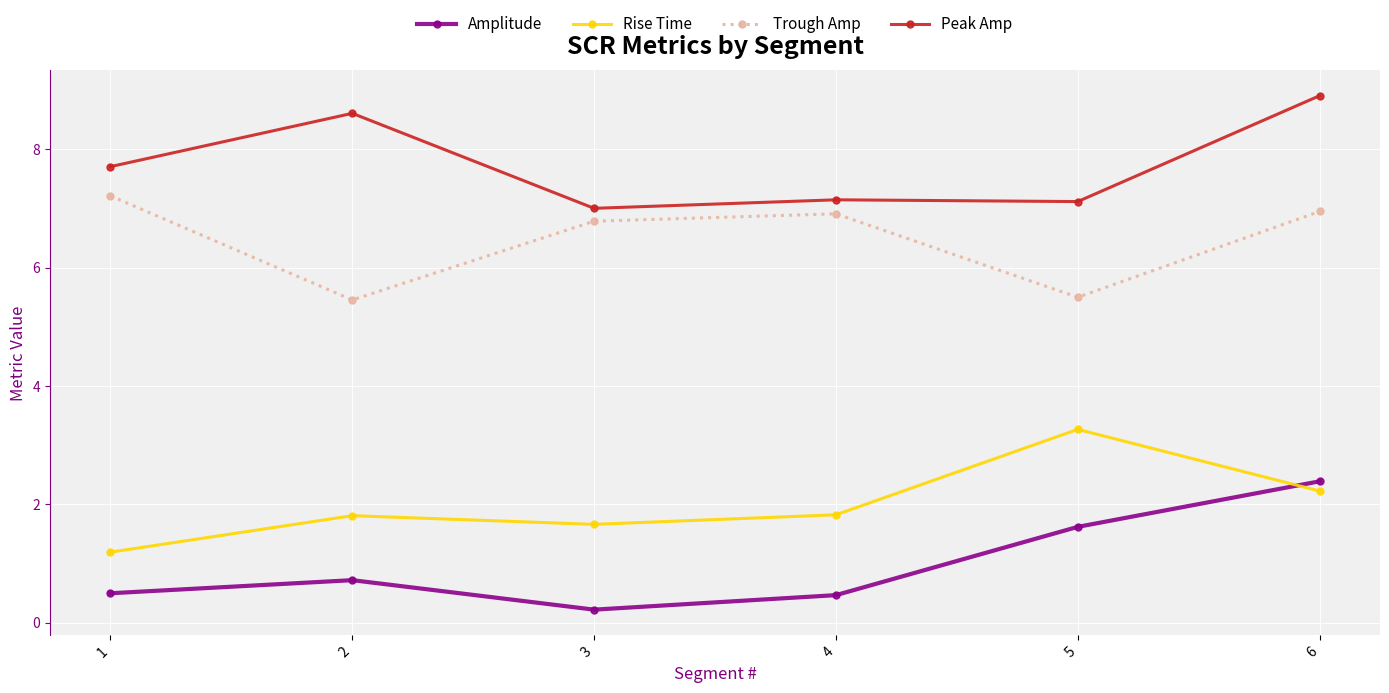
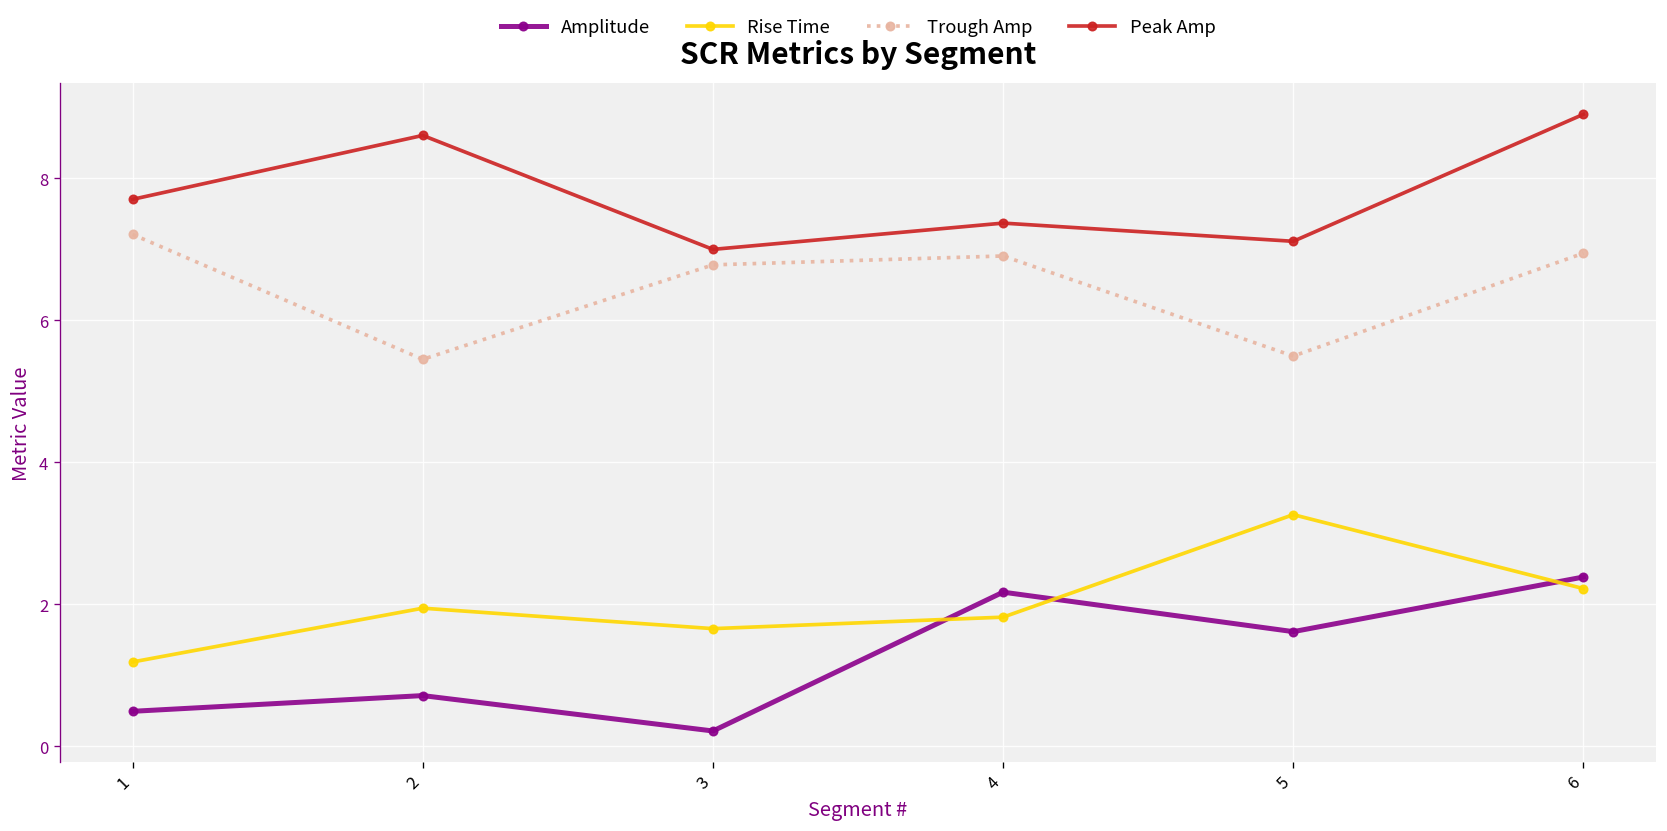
  {
    "Amplitude": {
      "1": 0.5,
      "2": 0.7,
      "3": 0.2,
-     "4": 0.5,
+     "4": 2.2,
      "5": 1.6,
      "6": 2.4
    },
    "Rise Time": {
      "1": 1.2,
-     "2": 1.8,
+     "2": 1.9,
      "3": 1.7,
      "4": 1.8,
      "5": 3.3,
      "6": 2.2
    },
    "Trough Amp": {
      "1": 7.2,
      "2": 5.5,
      "3": 6.8,
      "4": 6.9,
      "5": 5.5,
      "6": 6.9
    },
    "Peak Amp": {
      "1": 7.7,
      "2": 8.6,
      "3": 7.0,
-     "4": 7.1,
+     "4": 7.4,
      "5": 7.1,
      "6": 8.9
    }
  }
